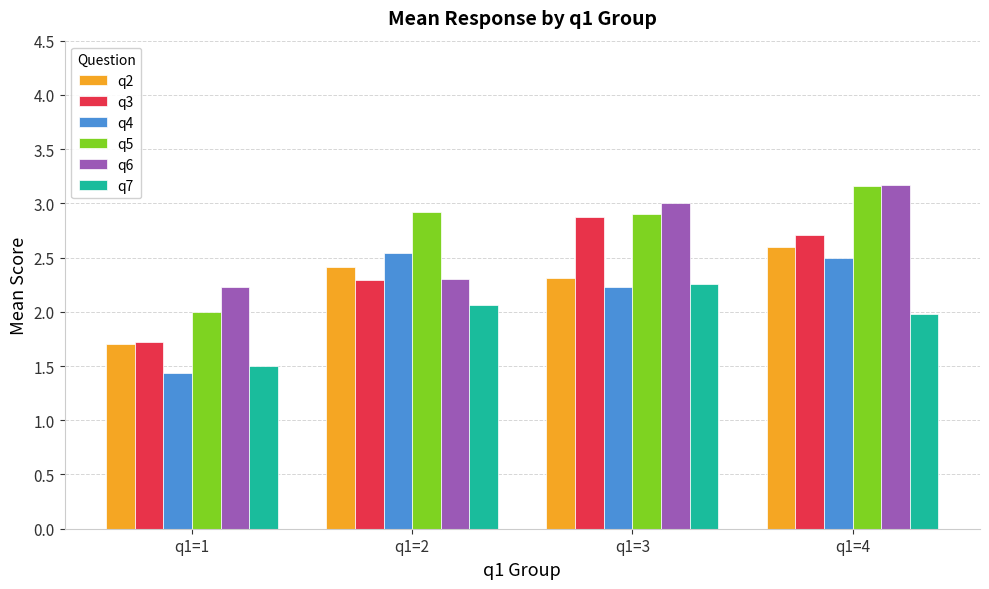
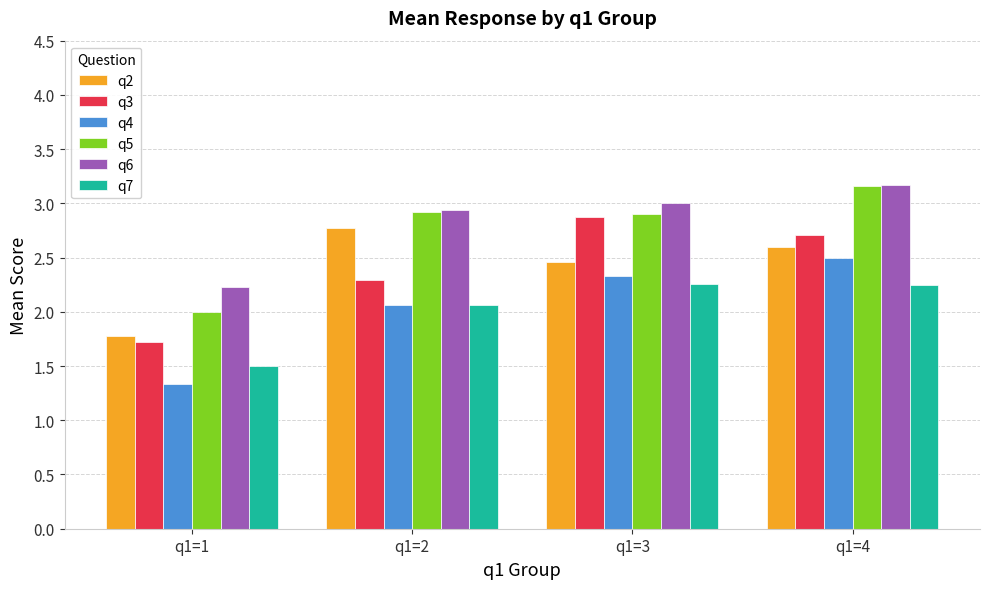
  {
    "q2": {
-     "q1=1": 1.70,
-     "q1=2": 2.41,
-     "q1=3": 2.31,
+     "q1=1": 1.78,
+     "q1=2": 2.77,
+     "q1=3": 2.46,
      "q1=4": 2.60
    },
    "q3": {
      "q1=1": 1.72,
      "q1=2": 2.29,
      "q1=3": 2.87,
      "q1=4": 2.71
    },
    "q4": {
-     "q1=1": 1.44,
-     "q1=2": 2.54,
-     "q1=3": 2.23,
+     "q1=1": 1.33,
+     "q1=2": 2.06,
+     "q1=3": 2.33,
      "q1=4": 2.50
    },
    "q5": {
      "q1=1": 2.00,
      "q1=2": 2.92,
      "q1=3": 2.90,
      "q1=4": 3.16
    },
    "q6": {
      "q1=1": 2.23,
-     "q1=2": 2.30,
+     "q1=2": 2.94,
      "q1=3": 3.00,
      "q1=4": 3.17
    },
    "q7": {
      "q1=1": 1.50,
      "q1=2": 2.06,
      "q1=3": 2.26,
-     "q1=4": 1.98
+     "q1=4": 2.25
    }
  }
